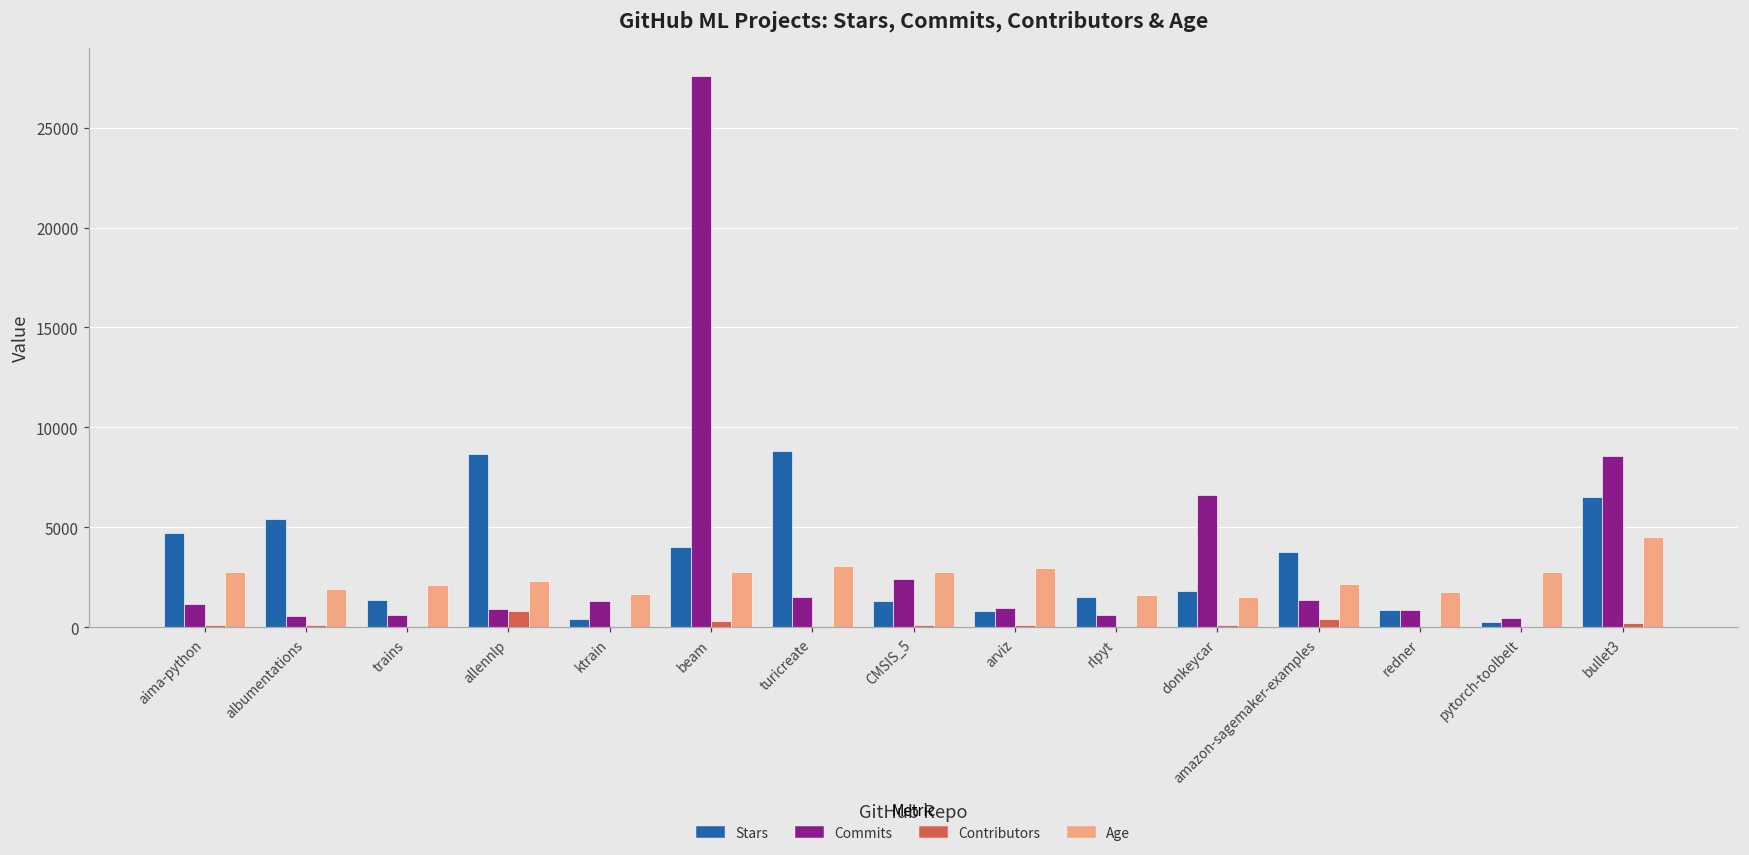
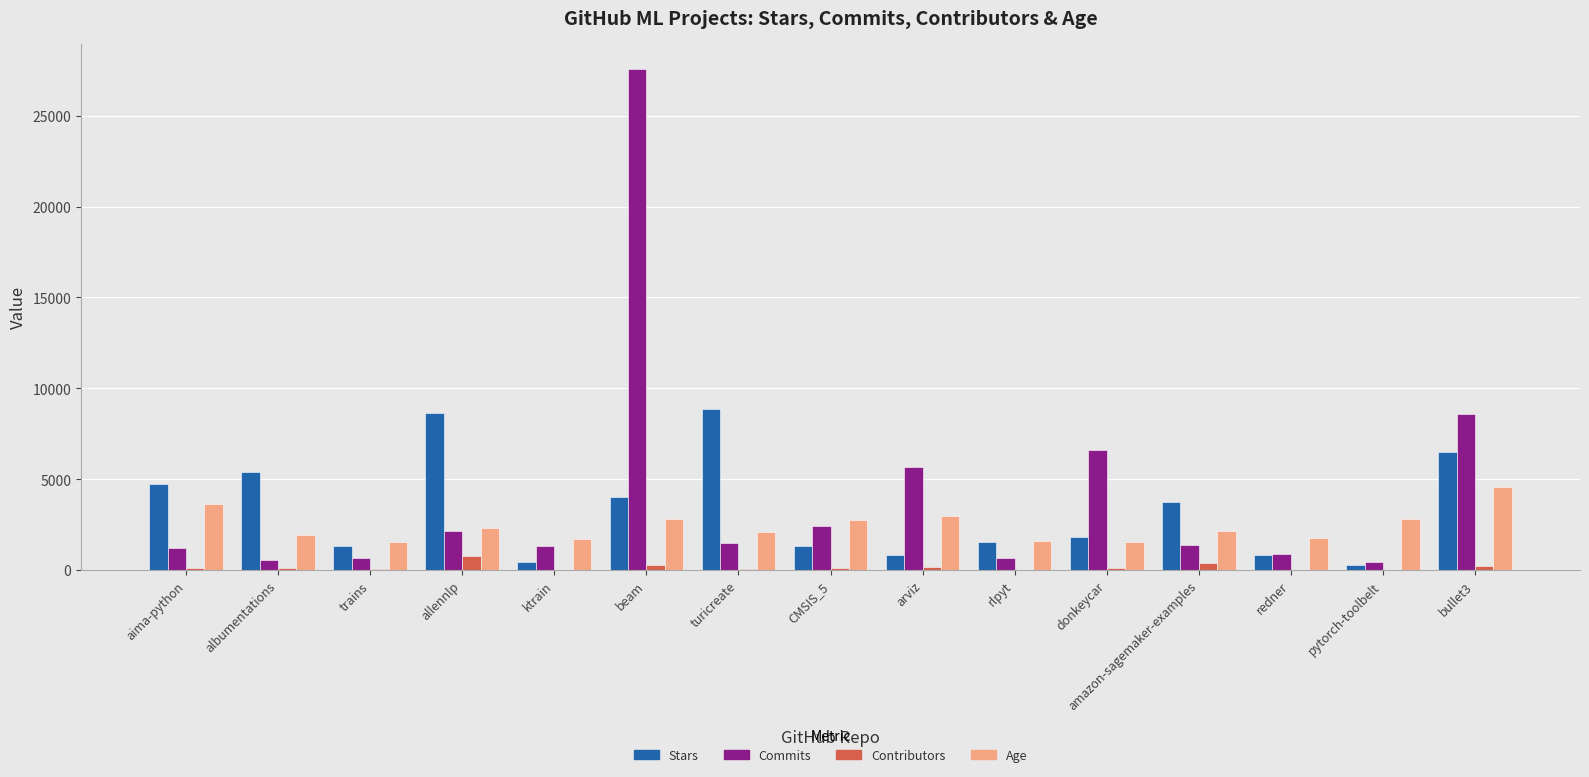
  {
    "Stars": {
      "aima-python": 4700,
      "albumentations": 5400,
      "trains": 1300,
      "allennlp": 8700,
      "ktrain": 400,
      "beam": 4000,
      "turicreate": 8800,
      "CMSIS_5": 1300,
      "arviz": 800,
      "rlpyt": 1500,
      "donkeycar": 1800,
      "amazon-sagemaker-examples": 3800,
      "redner": 800,
      "pytorch-toolbelt": 300,
      "bullet3": 6500
    },
    "Commits": {
      "aima-python": 1200,
      "albumentations": 600,
      "trains": 600,
-     "allennlp": 900,
+     "allennlp": 2200,
      "ktrain": 1300,
      "beam": 27600,
      "turicreate": 1500,
      "CMSIS_5": 2400,
-     "arviz": 1000,
+     "arviz": 5700,
      "rlpyt": 600,
      "donkeycar": 6600,
      "amazon-sagemaker-examples": 1400,
      "redner": 900,
      "pytorch-toolbelt": 500,
      "bullet3": 8600
    },
    "Contributors": {
      "allennlp": 800,
      "beam": 300,
      "arviz": 100,
      "amazon-sagemaker-examples": 400,
      "bullet3": 200
    },
    "Age": {
-     "aima-python": 2800,
+     "aima-python": 3700,
      "albumentations": 1900,
-     "trains": 2100,
+     "trains": 1600,
      "allennlp": 2300,
      "ktrain": 1700,
      "beam": 2800,
-     "turicreate": 3100,
+     "turicreate": 2100,
      "CMSIS_5": 2800,
      "arviz": 3000,
      "rlpyt": 1600,
      "donkeycar": 1500,
      "amazon-sagemaker-examples": 2200,
      "redner": 1800,
      "pytorch-toolbelt": 2800,
      "bullet3": 4500
    }
  }
